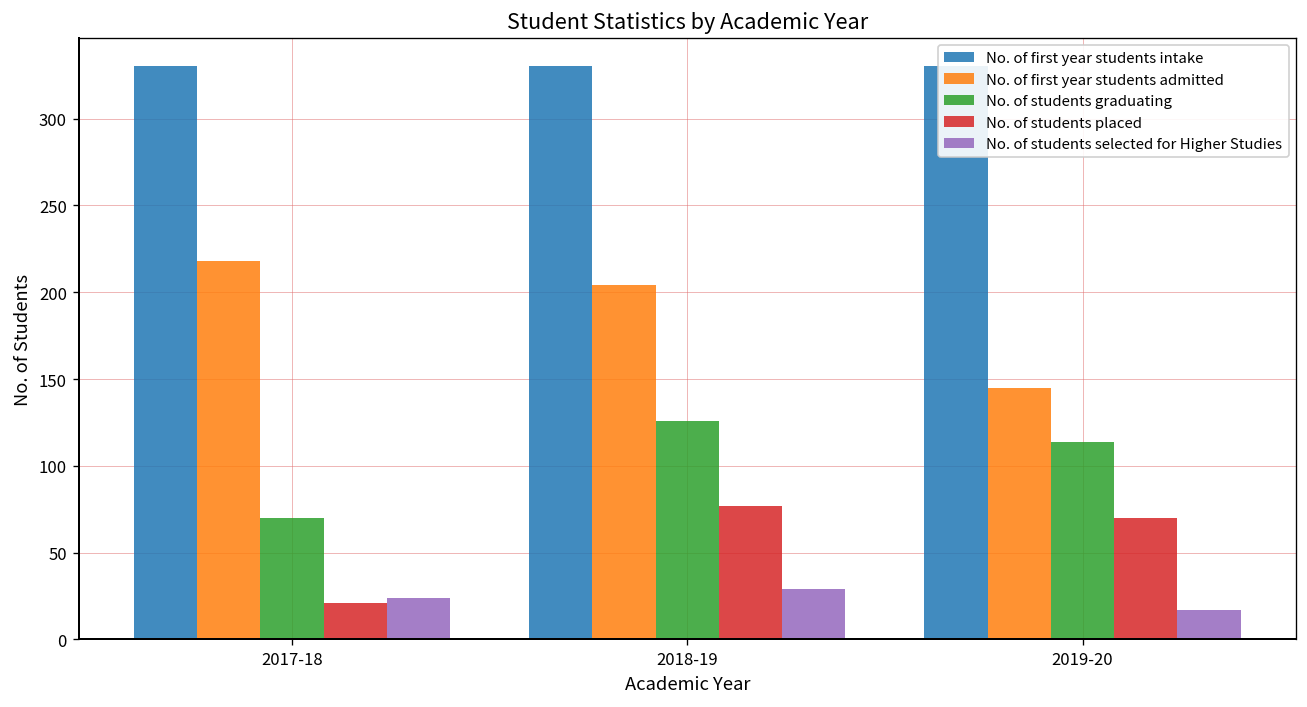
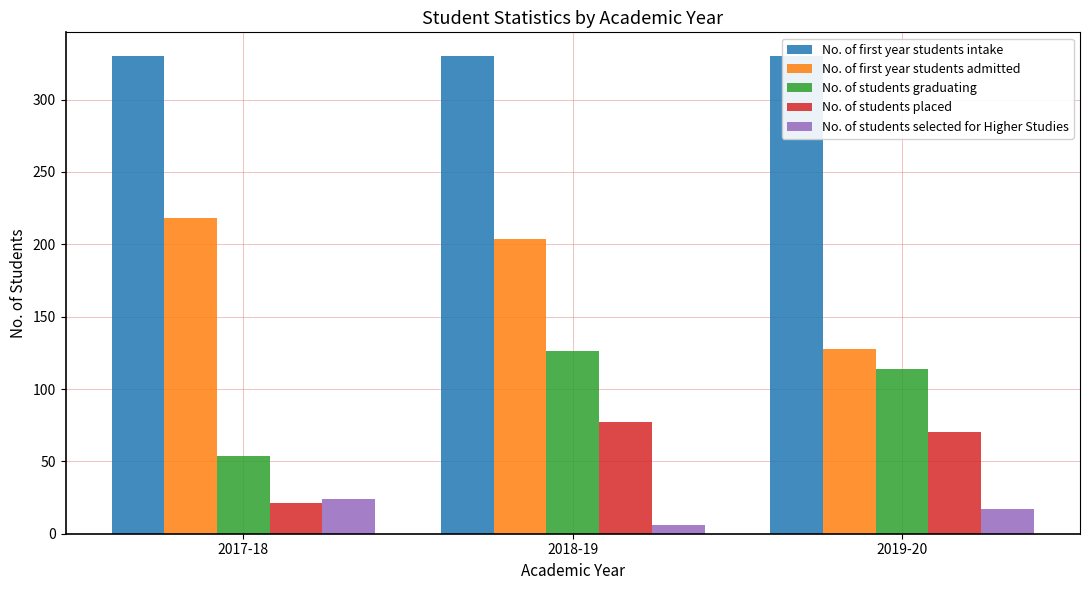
  {
    "No. of first year students intake": {
      "2017-18": 330,
      "2018-19": 330
    },
    "No. of first year students admitted": {
      "2017-18": 218,
      "2018-19": 204,
-     "2019-20": 145
+     "2019-20": 128
    },
    "No. of students graduating": {
-     "2017-18": 70,
+     "2017-18": 54,
      "2018-19": 126,
      "2019-20": 114
    },
    "No. of students placed": {
      "2017-18": 21,
      "2018-19": 77,
      "2019-20": 70
    },
    "No. of students selected for Higher Studies": {
      "2017-18": 24,
-     "2018-19": 29,
+     "2018-19": 6,
      "2019-20": 17
    }
  }
